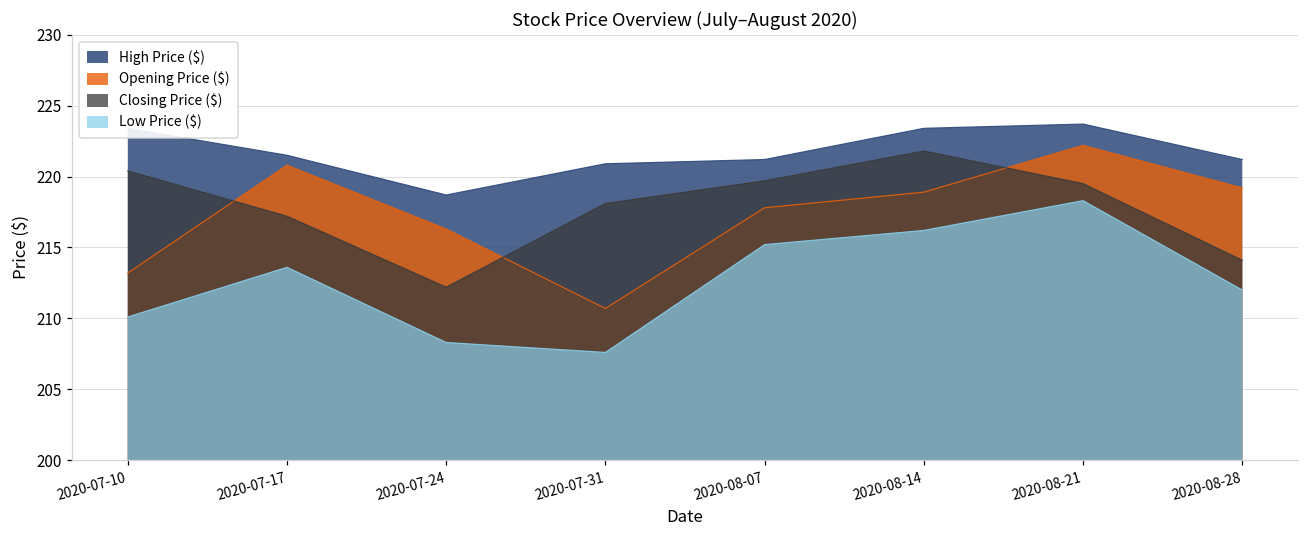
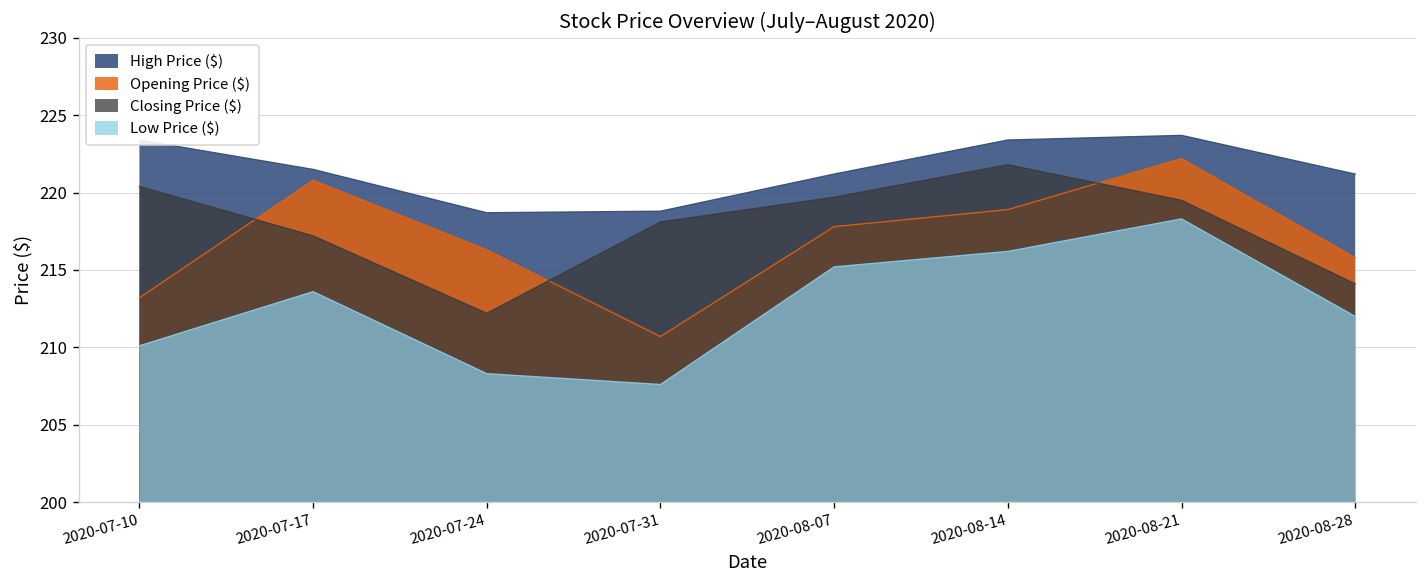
  {
    "High Price ($)": {
      "2020-07-17": 221.5,
      "2020-07-24": 218.7,
-     "2020-07-31": 220.9,
+     "2020-07-31": 218.8,
      "2020-08-07": 221.2,
      "2020-08-14": 223.4,
      "2020-08-21": 223.7,
      "2020-08-28": 221.2
    },
    "Opening Price ($)": {
      "2020-07-10": 213.2,
      "2020-07-17": 220.8,
      "2020-07-24": 216.3,
      "2020-07-31": 210.7,
      "2020-08-07": 217.8,
      "2020-08-14": 218.9,
      "2020-08-21": 222.2,
-     "2020-08-28": 219.2
+     "2020-08-28": 215.8
    },
    "Closing Price ($)": {
      "2020-07-10": 220.4,
      "2020-07-17": 217.2,
      "2020-07-24": 212.2,
      "2020-07-31": 218.1,
      "2020-08-07": 219.7,
      "2020-08-14": 221.8,
      "2020-08-21": 219.5,
      "2020-08-28": 214.1
    },
    "Low Price ($)": {
      "2020-07-10": 210.1,
      "2020-07-17": 213.6,
      "2020-07-24": 208.3,
      "2020-07-31": 207.6,
      "2020-08-07": 215.2,
      "2020-08-14": 216.2,
      "2020-08-21": 218.3,
      "2020-08-28": 212.0
    }
  }
